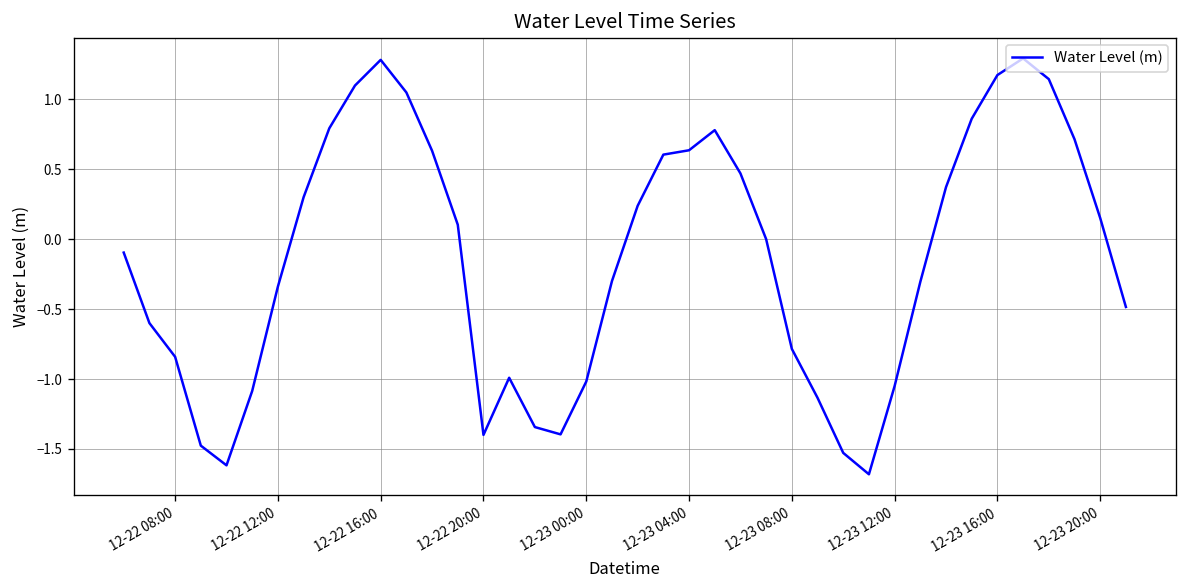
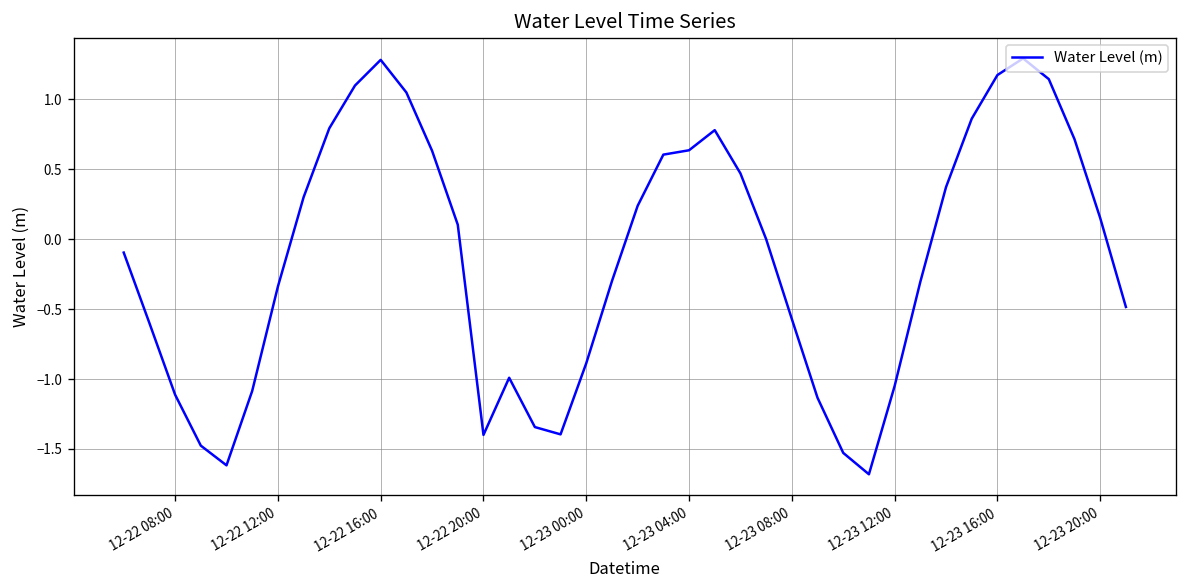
  {
-   "12-22 08:00": -0.84,
+   "12-22 08:00": -1.11,
    "12-22 12:00": -0.34,
    "12-22 16:00": 1.28,
    "12-22 20:00": -1.40,
-   "12-23 00:00": -1.02,
+   "12-23 00:00": -0.89,
    "12-23 04:00": 0.64,
-   "12-23 08:00": -0.78,
+   "12-23 08:00": -0.57,
    "12-23 12:00": -1.05,
    "12-23 16:00": 1.17,
    "12-23 20:00": 0.15
  }
